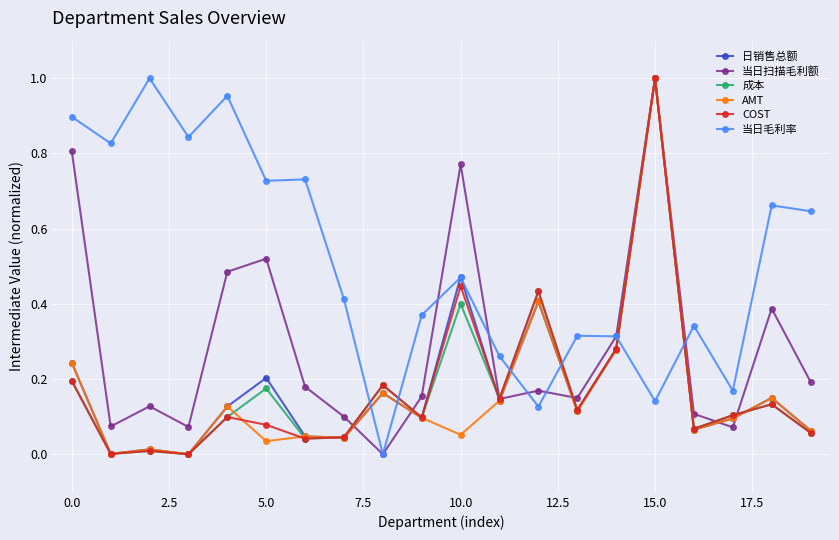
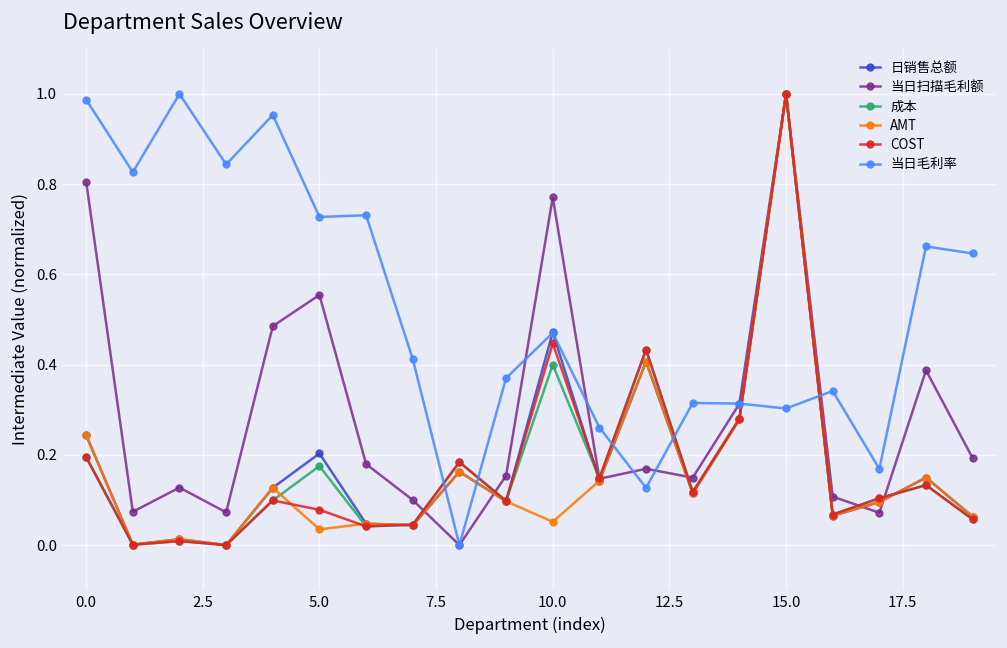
  {
    "日销售总额": {
      "5.0": 0.20
    },
    "当日扫描毛利额": {
      "0.0": 0.81,
-     "5.0": 0.52,
+     "5.0": 0.55,
      "10.0": 0.77
    },
    "成本": {
      "5.0": 0.18,
      "10.0": 0.40
    },
    "AMT": {
      "5.0": 0.03,
      "10.0": 0.05
    },
    "COST": {
      "5.0": 0.08,
      "10.0": 0.45
    },
    "当日毛利率": {
-     "0.0": 0.90,
+     "0.0": 0.99,
      "5.0": 0.73,
-     "15.0": 0.14
+     "15.0": 0.30
    }
  }
